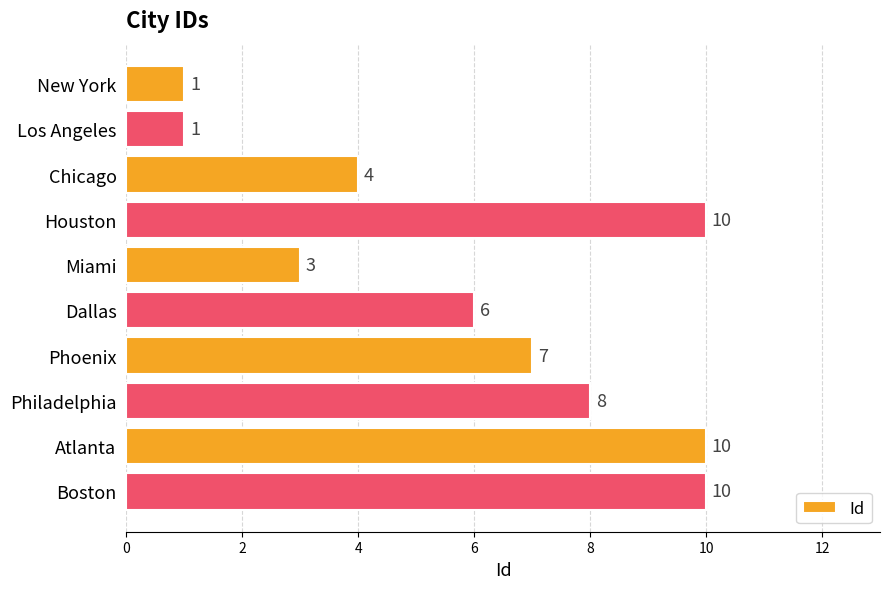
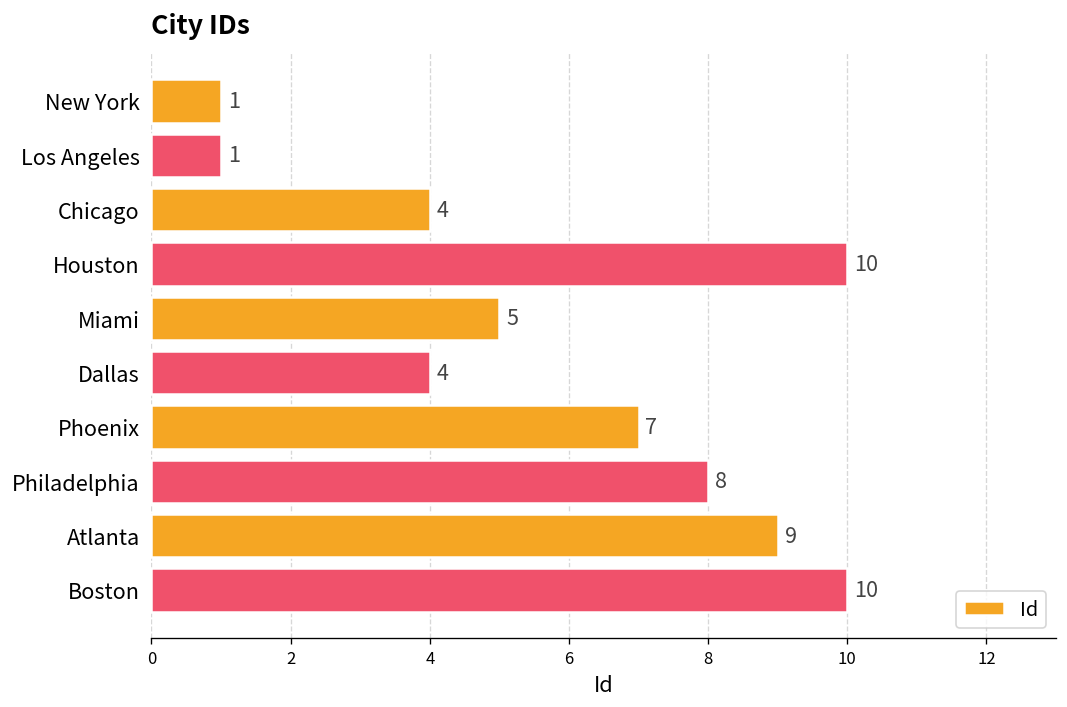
  {
    "New York": 1,
    "Los Angeles": 1,
    "Chicago": 4,
    "Houston": 10,
-   "Miami": 3,
-   "Dallas": 6,
+   "Miami": 5,
+   "Dallas": 4,
    "Phoenix": 7,
    "Philadelphia": 8,
-   "Atlanta": 10,
+   "Atlanta": 9,
    "Boston": 10
  }
